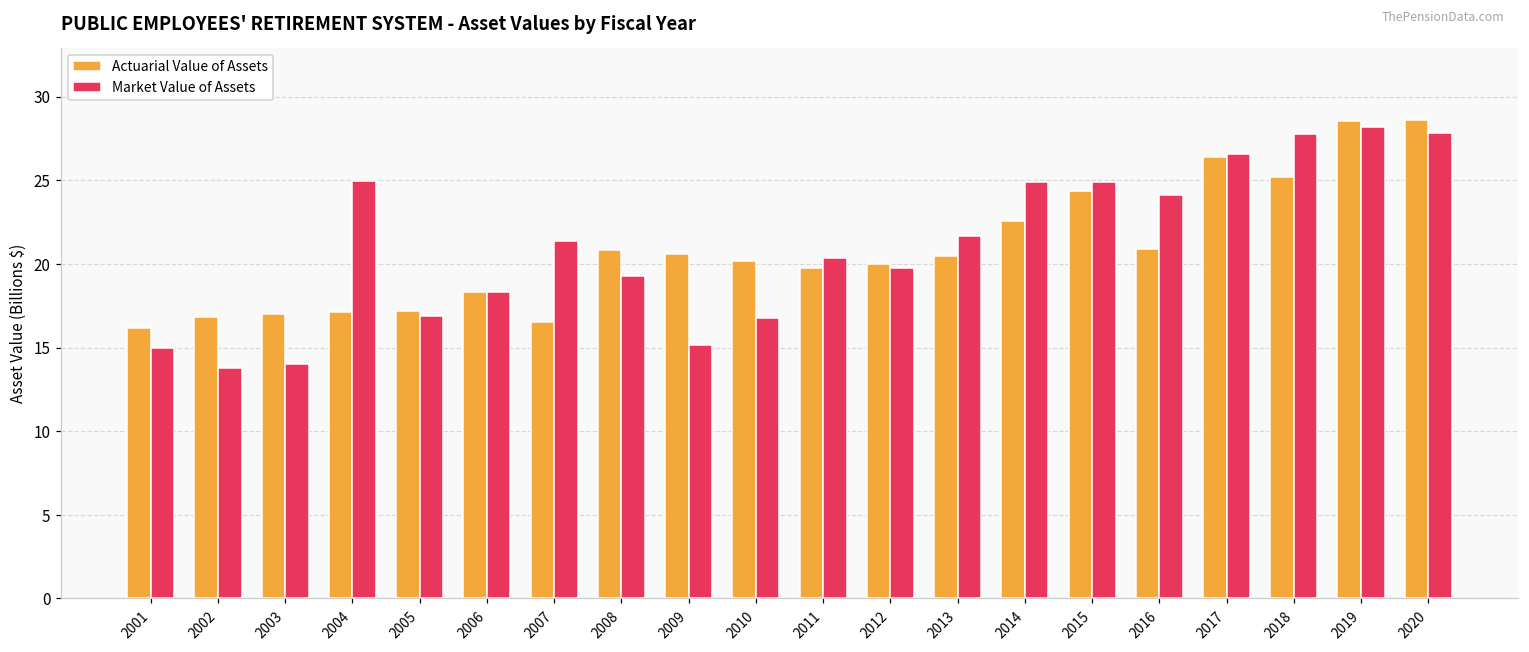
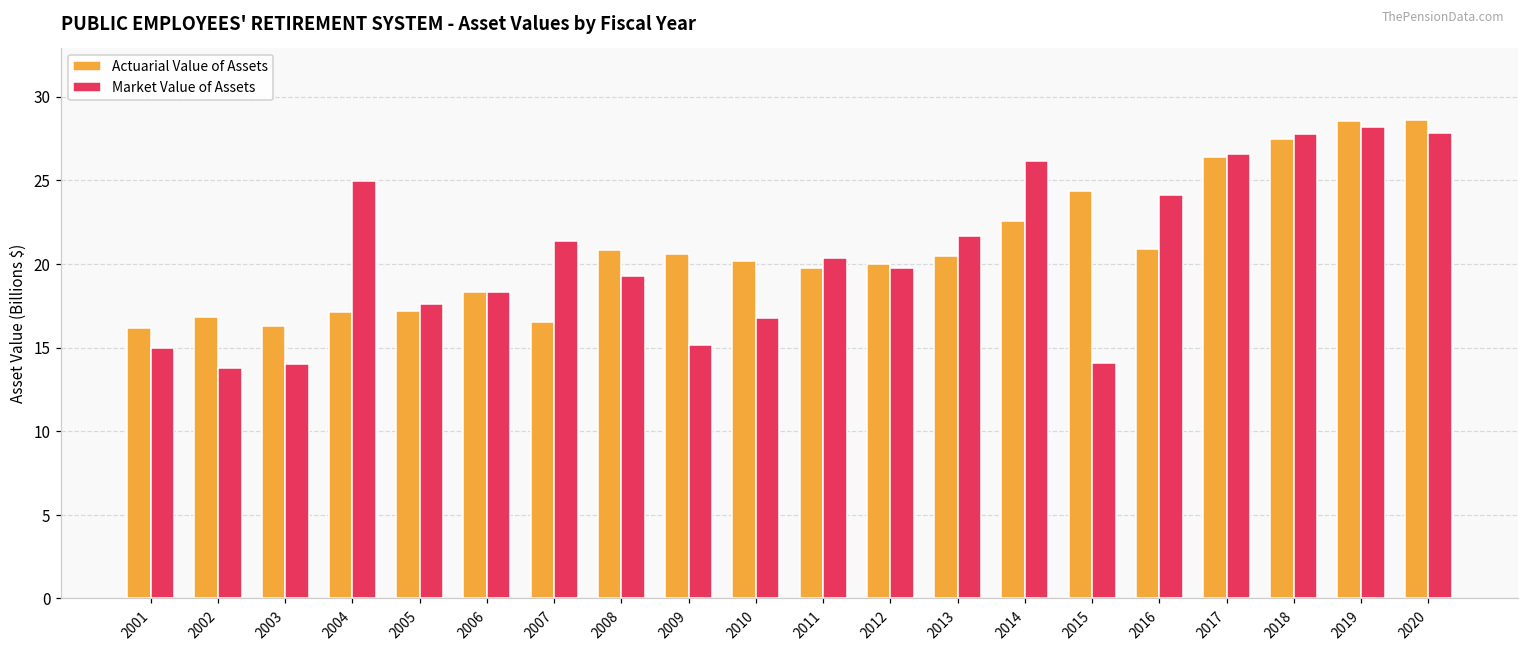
  {
    "Actuarial Value of Assets": {
      "2001": 16.2,
      "2002": 16.8,
-     "2003": 17.0,
+     "2003": 16.3,
      "2004": 17.1,
      "2005": 17.2,
      "2006": 18.3,
      "2007": 16.5,
      "2008": 20.8,
      "2009": 20.6,
      "2010": 20.1,
      "2011": 19.8,
      "2012": 20.0,
      "2013": 20.5,
      "2014": 22.6,
      "2015": 24.4,
      "2016": 20.9,
      "2017": 26.4,
-     "2018": 25.2,
+     "2018": 27.5,
      "2019": 28.6,
      "2020": 28.6
    },
    "Market Value of Assets": {
      "2001": 14.9,
      "2002": 13.8,
      "2003": 14.0,
      "2004": 25.0,
-     "2005": 16.9,
+     "2005": 17.6,
      "2006": 18.3,
      "2007": 21.4,
      "2008": 19.3,
      "2009": 15.1,
      "2010": 16.8,
      "2011": 20.4,
      "2012": 19.8,
      "2013": 21.7,
-     "2014": 24.9,
-     "2015": 24.9,
+     "2014": 26.2,
+     "2015": 14.1,
      "2016": 24.1,
      "2017": 26.5,
      "2018": 27.8,
      "2019": 28.2,
      "2020": 27.8
    }
  }
